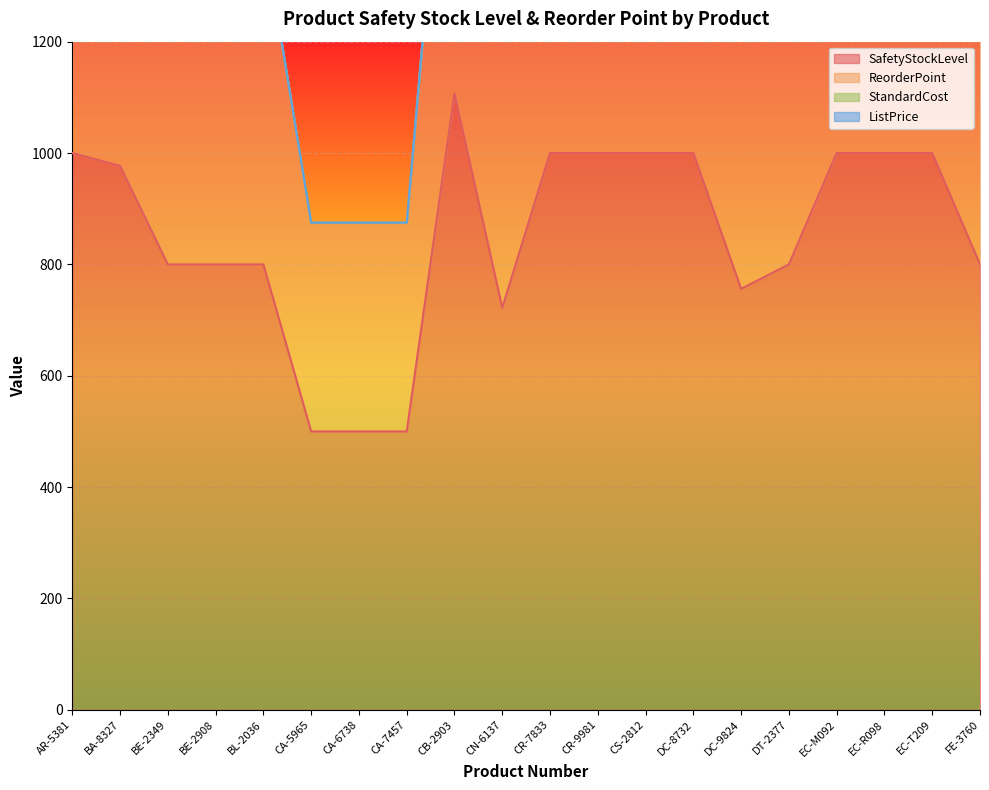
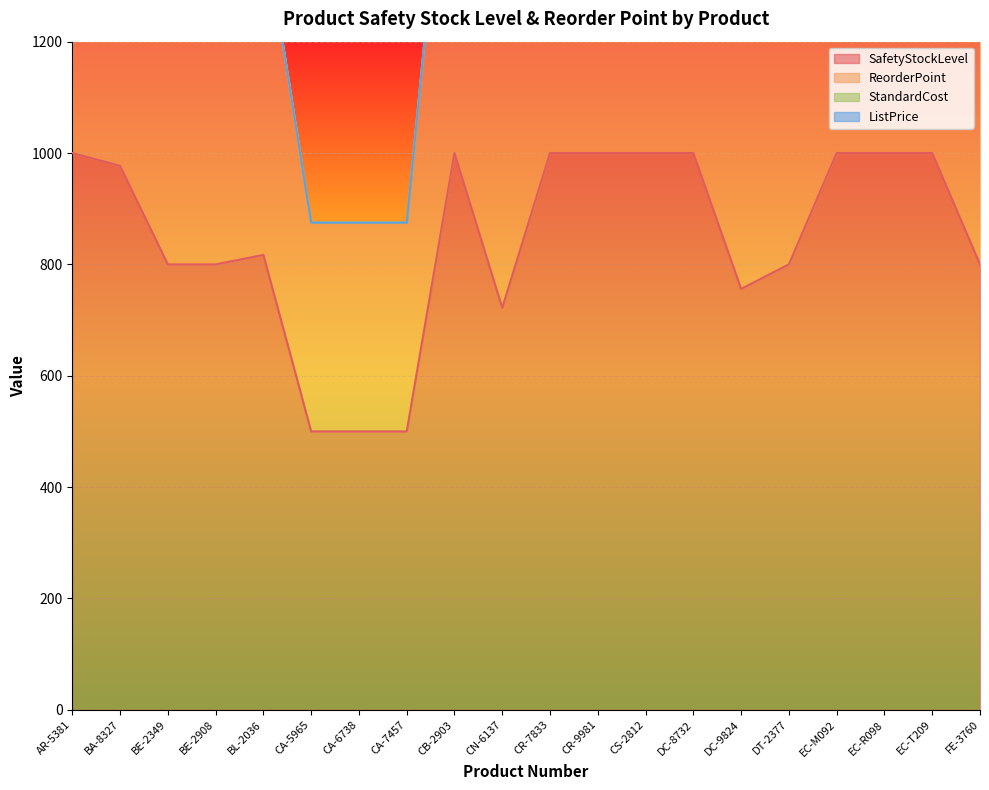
  {
    "SafetyStockLevel": {
      "AR-5381": 1000,
      "BA-8327": 980,
      "BE-2349": 800,
      "BE-2908": 800,
-     "BL-2036": 800,
+     "BL-2036": 820,
      "CA-5965": 500,
      "CA-6738": 500,
      "CA-7457": 500,
-     "CB-2903": 1110,
+     "CB-2903": 1000,
      "CN-6137": 720,
      "CR-7833": 1000,
      "CR-9981": 1000,
      "CS-2812": 1000,
      "DC-8732": 1000,
      "DC-9824": 760,
      "DT-2377": 800,
      "EC-M092": 1000,
      "EC-R098": 1000,
      "EC-T209": 1000,
      "FE-3760": 800
    }
  }
